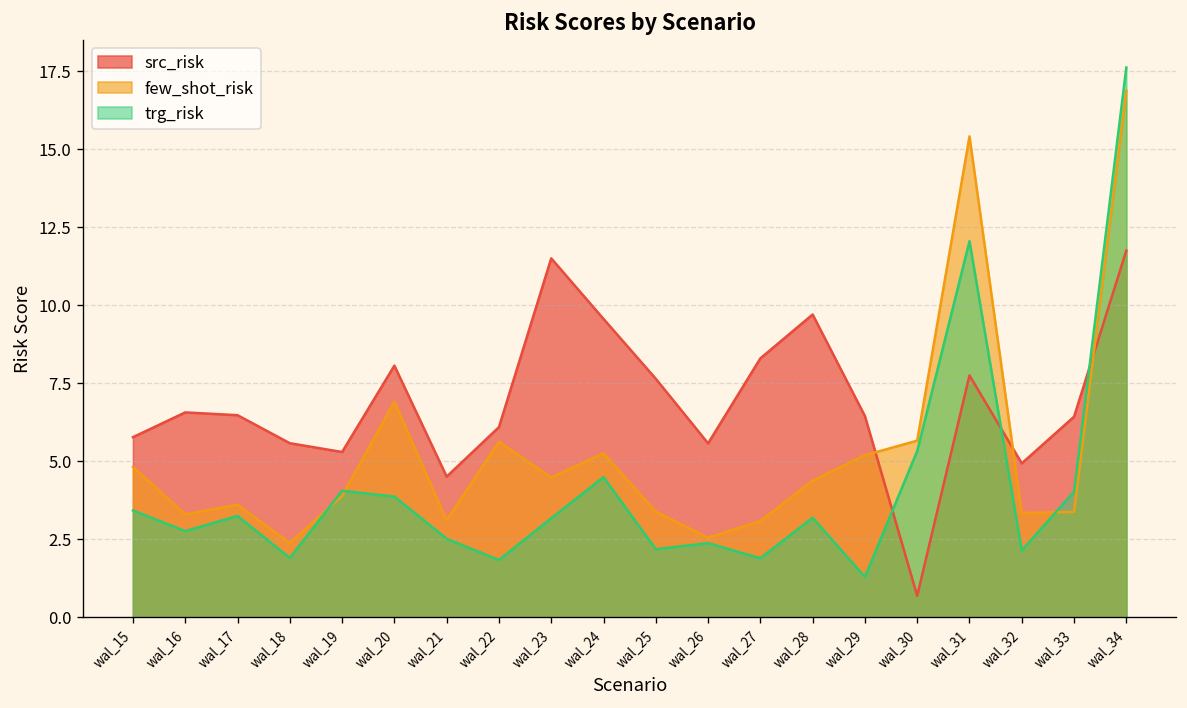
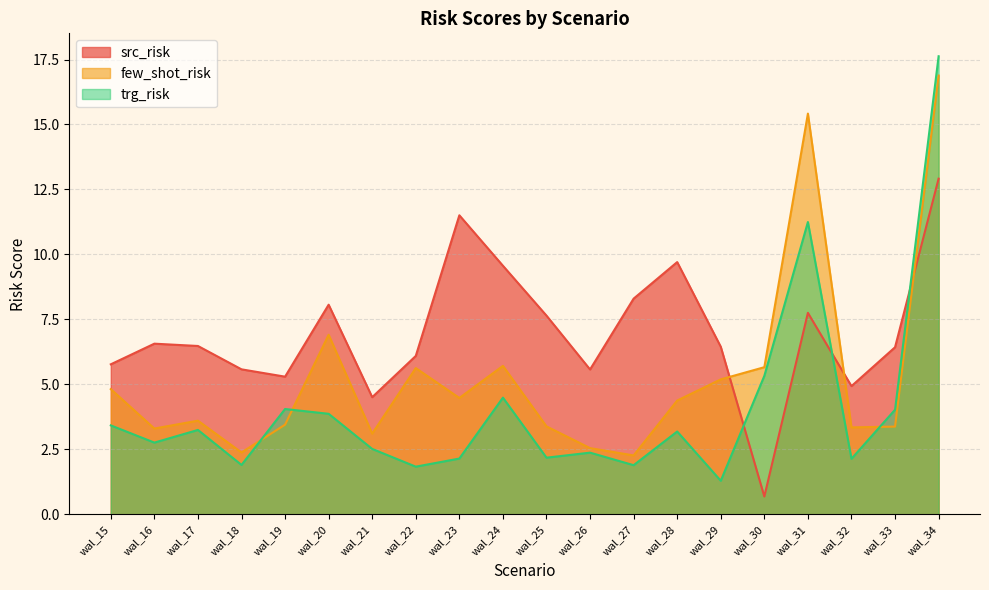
  {
    "src_risk": {
      "wal_15": 5.8,
      "wal_16": 6.6,
      "wal_17": 6.5,
      "wal_18": 5.6,
      "wal_19": 5.3,
      "wal_20": 8.1,
      "wal_21": 4.5,
      "wal_22": 6.1,
      "wal_23": 11.5,
      "wal_24": 9.6,
      "wal_25": 7.6,
      "wal_26": 5.6,
      "wal_27": 8.3,
      "wal_28": 9.7,
      "wal_29": 6.5,
      "wal_30": 0.7,
      "wal_31": 7.8,
      "wal_32": 4.9,
      "wal_33": 6.4,
-     "wal_34": 11.8
+     "wal_34": 12.9
    },
    "few_shot_risk": {
      "wal_15": 4.8,
      "wal_16": 3.3,
      "wal_17": 3.6,
      "wal_18": 2.4,
-     "wal_19": 3.9,
+     "wal_19": 3.5,
      "wal_20": 6.9,
      "wal_21": 3.1,
      "wal_22": 5.6,
      "wal_23": 4.5,
-     "wal_24": 5.3,
+     "wal_24": 5.7,
      "wal_25": 3.4,
      "wal_26": 2.6,
-     "wal_27": 3.1,
+     "wal_27": 2.3,
      "wal_28": 4.4,
      "wal_29": 5.2,
      "wal_30": 5.7,
      "wal_31": 15.4,
      "wal_32": 3.4,
      "wal_33": 3.4,
      "wal_34": 16.9
    },
    "trg_risk": {
      "wal_15": 3.4,
      "wal_16": 2.8,
      "wal_17": 3.3,
      "wal_18": 1.9,
      "wal_19": 4.1,
      "wal_20": 3.9,
      "wal_21": 2.5,
      "wal_22": 1.8,
-     "wal_23": 3.2,
+     "wal_23": 2.2,
      "wal_24": 4.5,
      "wal_25": 2.2,
      "wal_26": 2.4,
      "wal_27": 1.9,
      "wal_28": 3.2,
      "wal_29": 1.3,
      "wal_30": 5.3,
-     "wal_31": 12.1,
+     "wal_31": 11.2,
      "wal_32": 2.1,
      "wal_33": 4.0,
      "wal_34": 17.6
    }
  }
